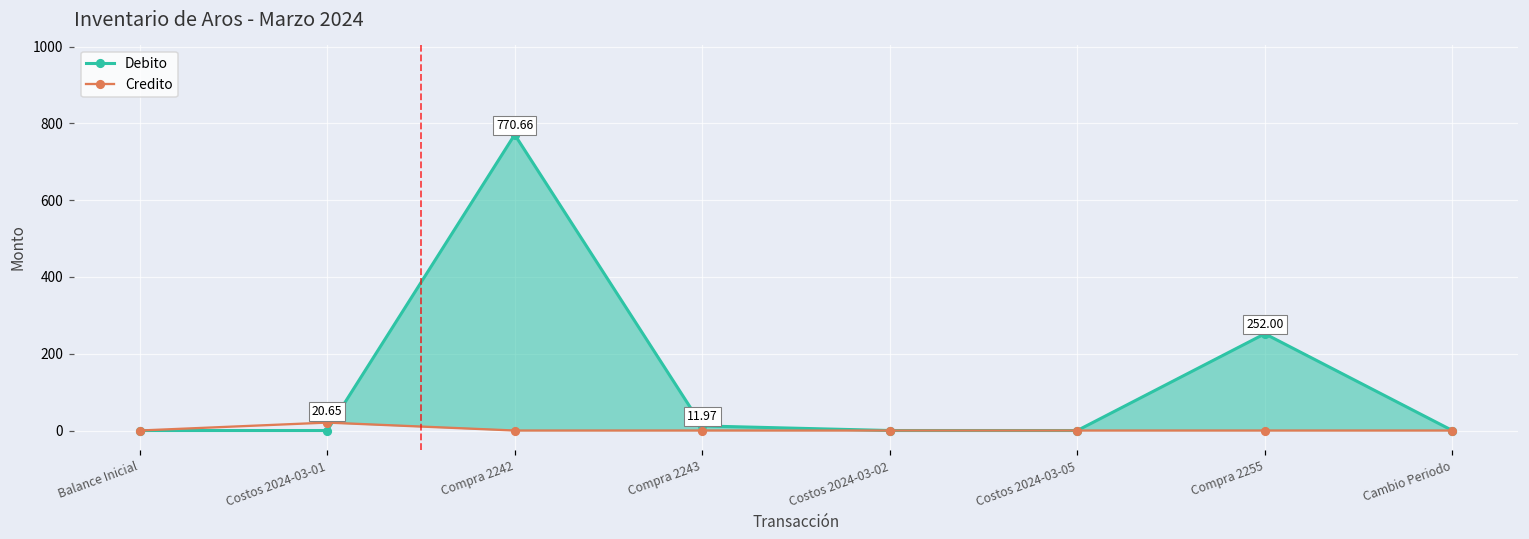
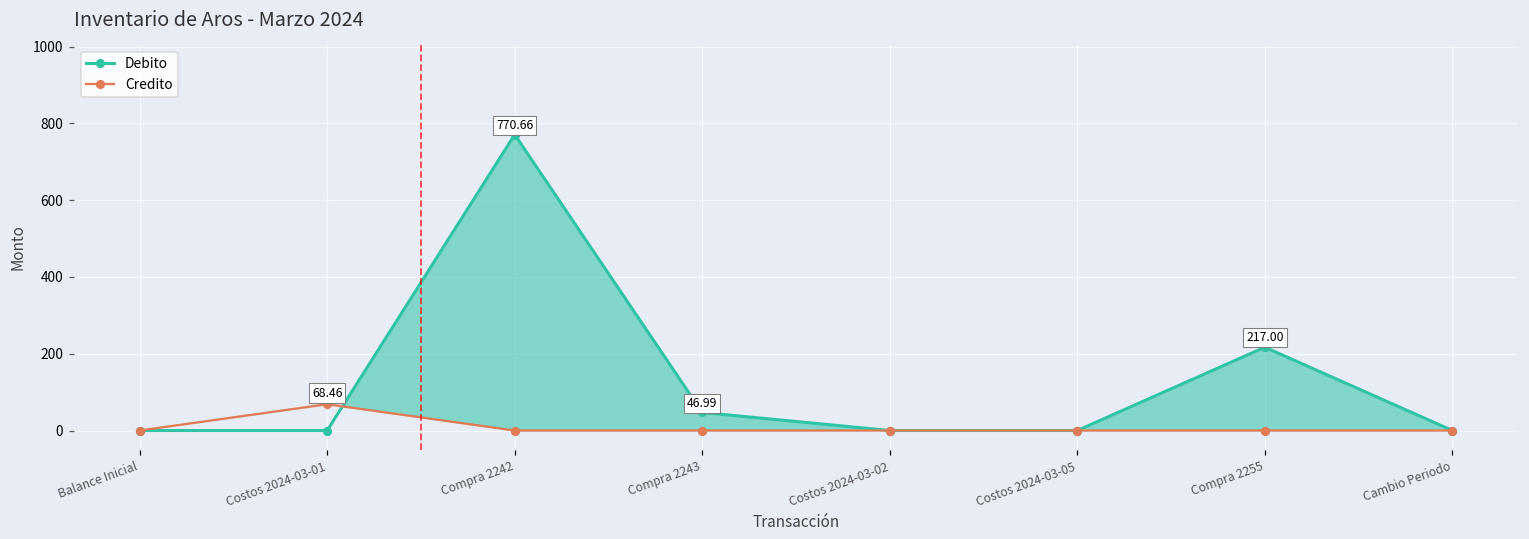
  {
    "Debito": {
-     "Compra 2243": 11.97,
-     "Compra 2255": 252.00
+     "Compra 2243": 46.99,
+     "Compra 2255": 217.00
    },
    "Credito": {
-     "Costos 2024-03-01": 20.65
+     "Costos 2024-03-01": 68.46
    }
  }
